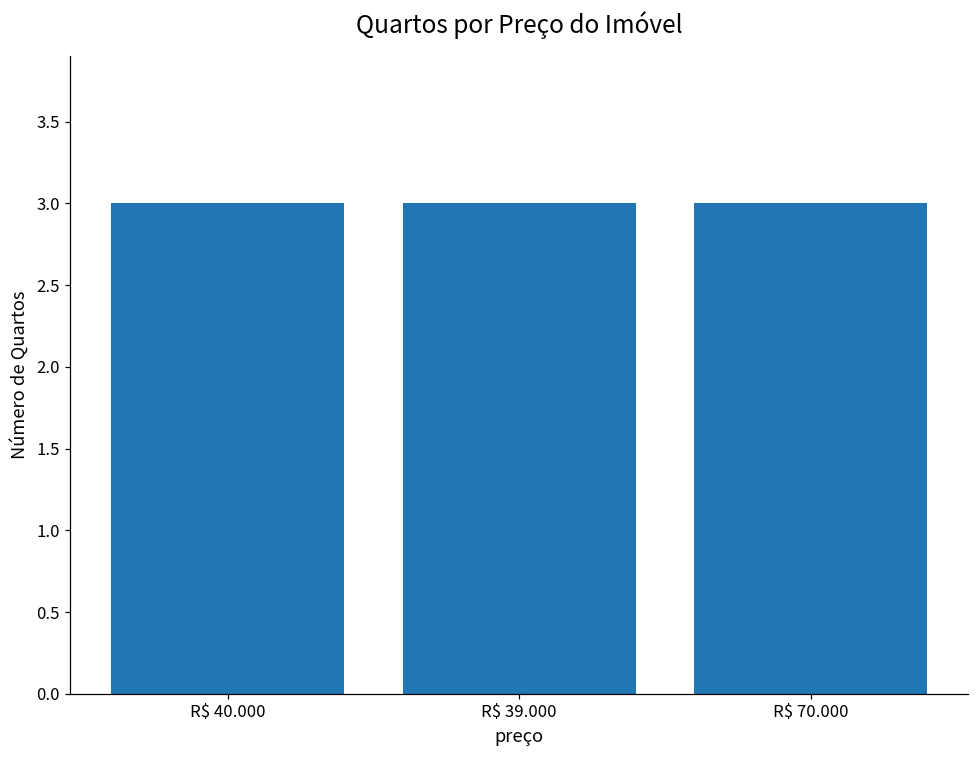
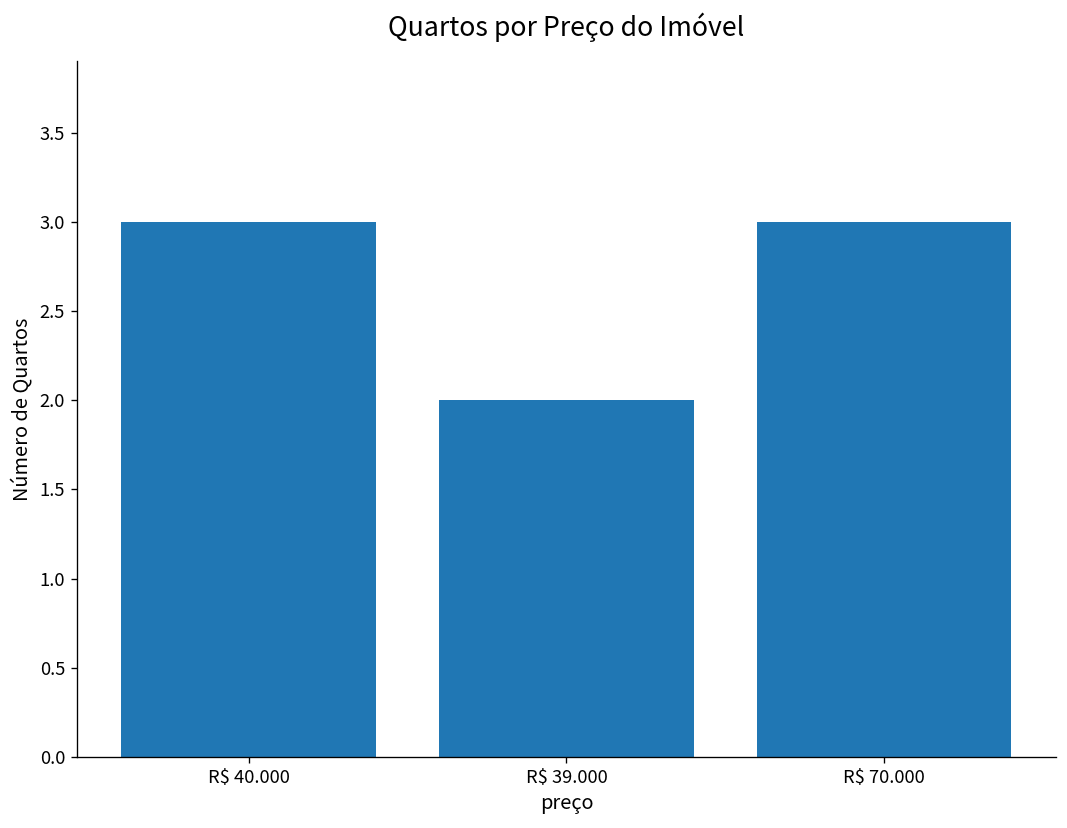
  {
    "R$ 40.000": 3,
-   "R$ 39.000": 3,
+   "R$ 39.000": 2,
    "R$ 70.000": 3
  }
